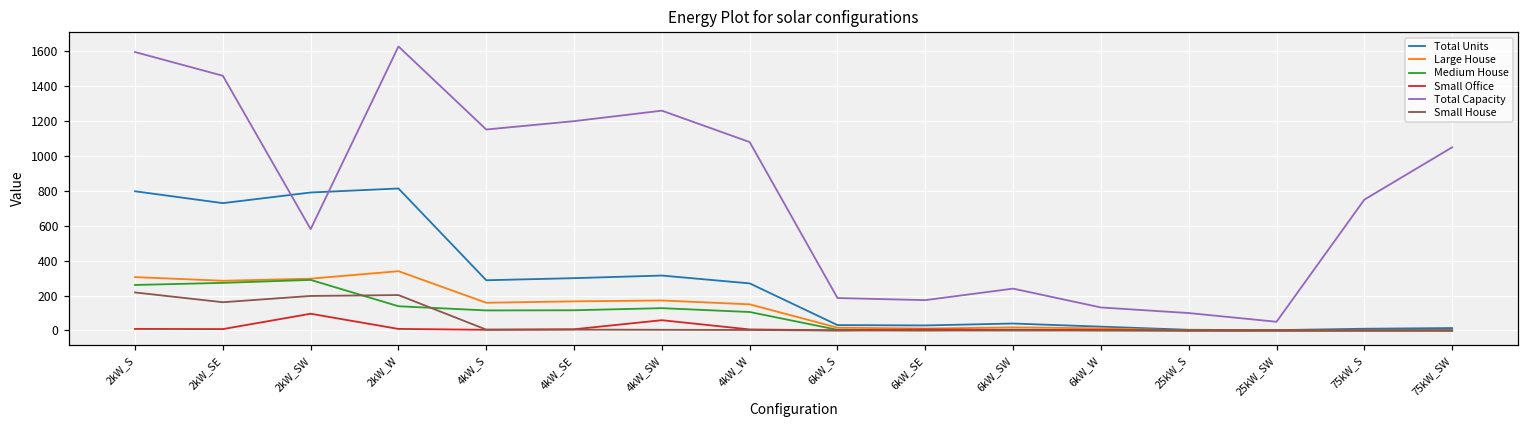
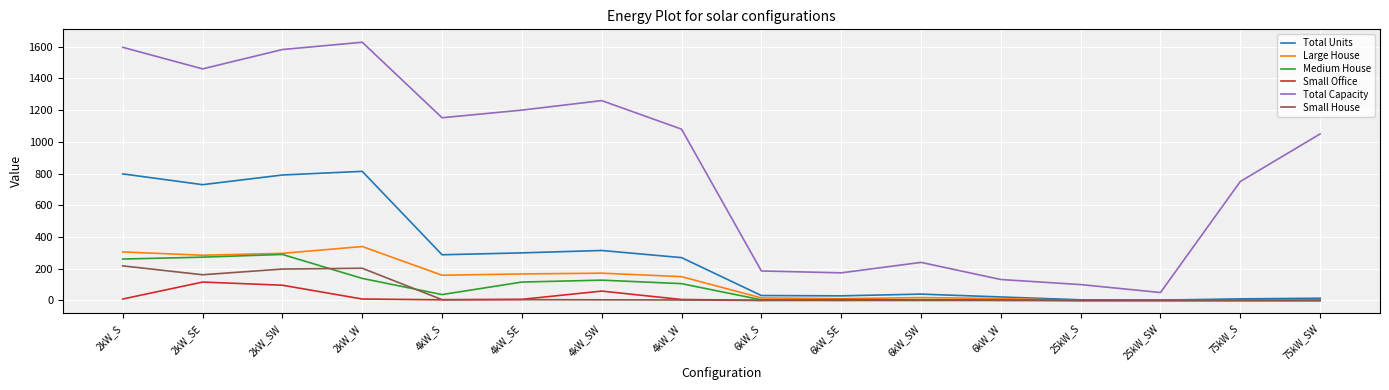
  {
    "Total Units": {
      "2kW_S": 800,
      "2kW_SE": 730,
      "2kW_SW": 790,
      "2kW_W": 810,
      "4kW_S": 290,
      "4kW_SE": 300,
      "4kW_SW": 320,
      "4kW_W": 270,
      "6kW_SE": 30,
      "6kW_SW": 40
    },
    "Large House": {
      "2kW_S": 310,
      "2kW_W": 340,
      "4kW_S": 160,
      "4kW_SE": 170,
      "4kW_SW": 170,
      "4kW_W": 150
    },
    "Medium House": {
      "2kW_S": 260,
      "2kW_W": 140,
-     "4kW_S": 120,
+     "4kW_S": 40,
      "4kW_SE": 120,
      "4kW_SW": 130,
      "4kW_W": 110
    },
    "Small Office": {
      "2kW_S": 10,
-     "2kW_SE": 10,
+     "2kW_SE": 120,
      "2kW_SW": 100,
      "2kW_W": 10,
      "4kW_SW": 60
    },
    "Total Capacity": {
      "2kW_S": 1600,
      "2kW_SE": 1460,
-     "2kW_SW": 580,
+     "2kW_SW": 1580,
      "2kW_W": 1630,
      "4kW_S": 1150,
      "4kW_SE": 1200,
      "4kW_SW": 1260,
      "4kW_W": 1080,
      "6kW_S": 190,
      "6kW_SE": 170,
      "6kW_SW": 240,
      "6kW_W": 130,
      "25kW_S": 100,
      "25kW_SW": 50,
      "75kW_S": 750,
      "75kW_SW": 1050
    },
    "Small House": {
      "2kW_S": 220,
      "2kW_SE": 160,
      "2kW_SW": 200,
      "2kW_W": 200,
      "4kW_SW": 0
    }
  }
